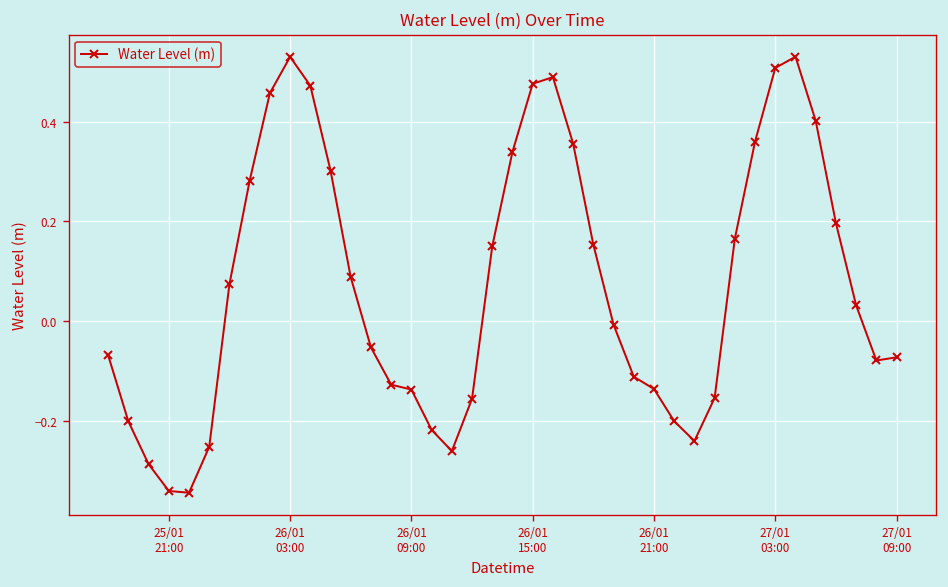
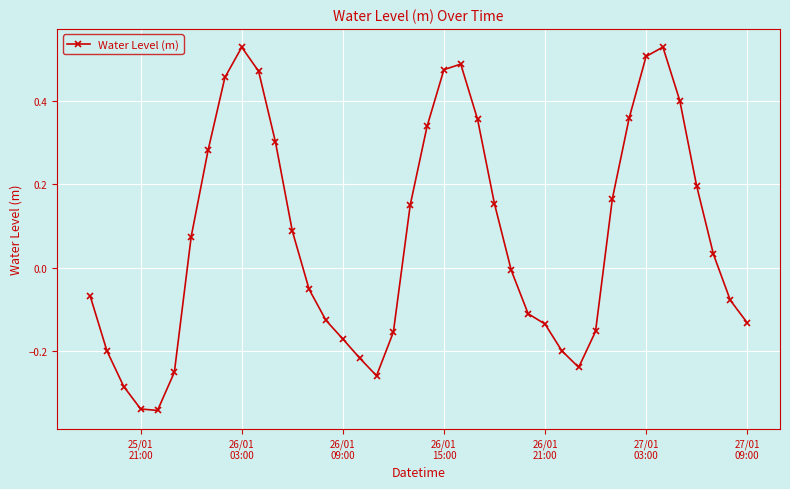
  {
    "25/01 21:00": -0.34,
    "26/01 03:00": 0.53,
-   "26/01 09:00": -0.14,
+   "26/01 09:00": -0.17,
    "26/01 15:00": 0.48,
    "26/01 21:00": -0.14,
    "27/01 03:00": 0.51,
-   "27/01 09:00": -0.07
+   "27/01 09:00": -0.13
  }
